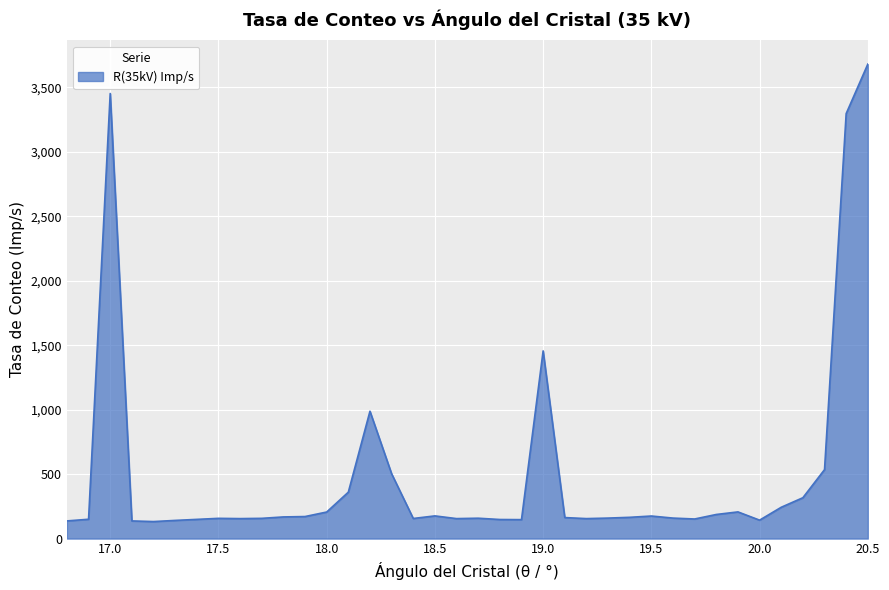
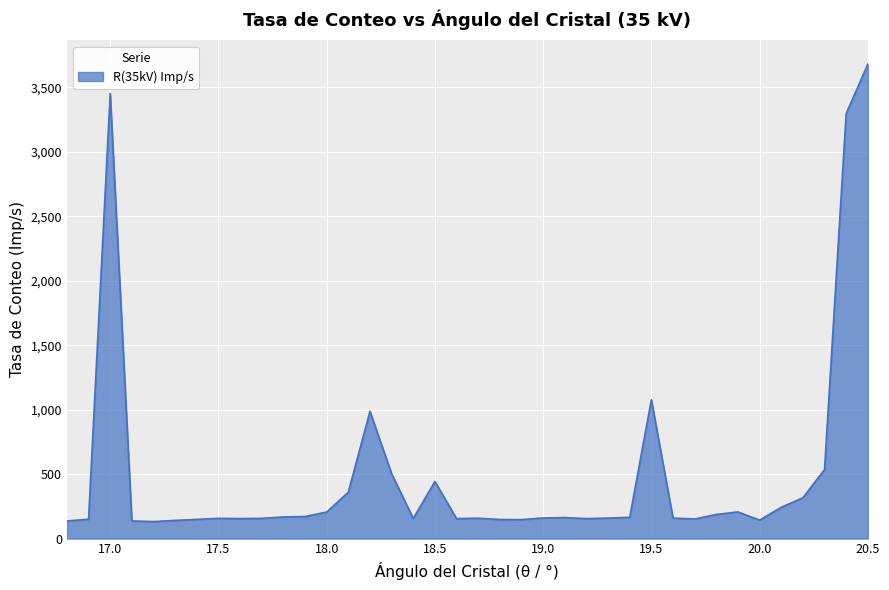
  {
    "17.0": "3,450",
    "17.5": "160",
    "18.0": "210",
-   "18.5": "180",
-   "19.0": "1,460",
-   "19.5": "180",
+   "18.5": "440",
+   "19.0": "160",
+   "19.5": "1,080",
    "20.0": "140",
    "20.5": "3,680"
  }
